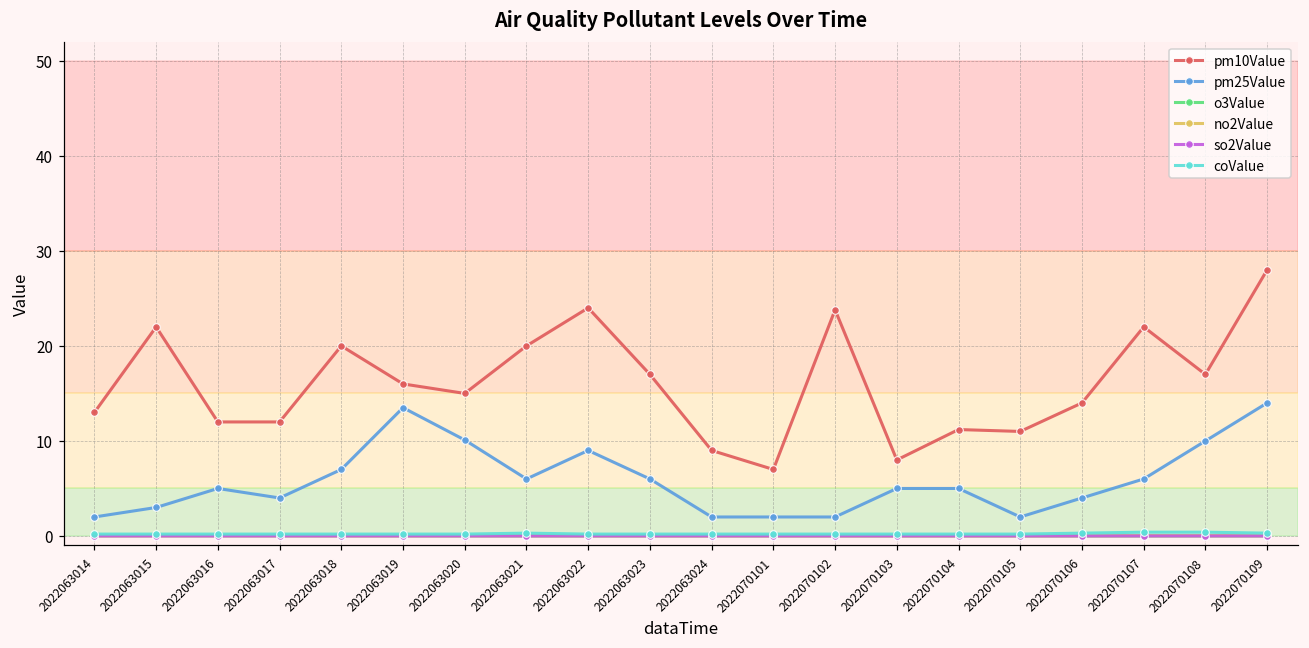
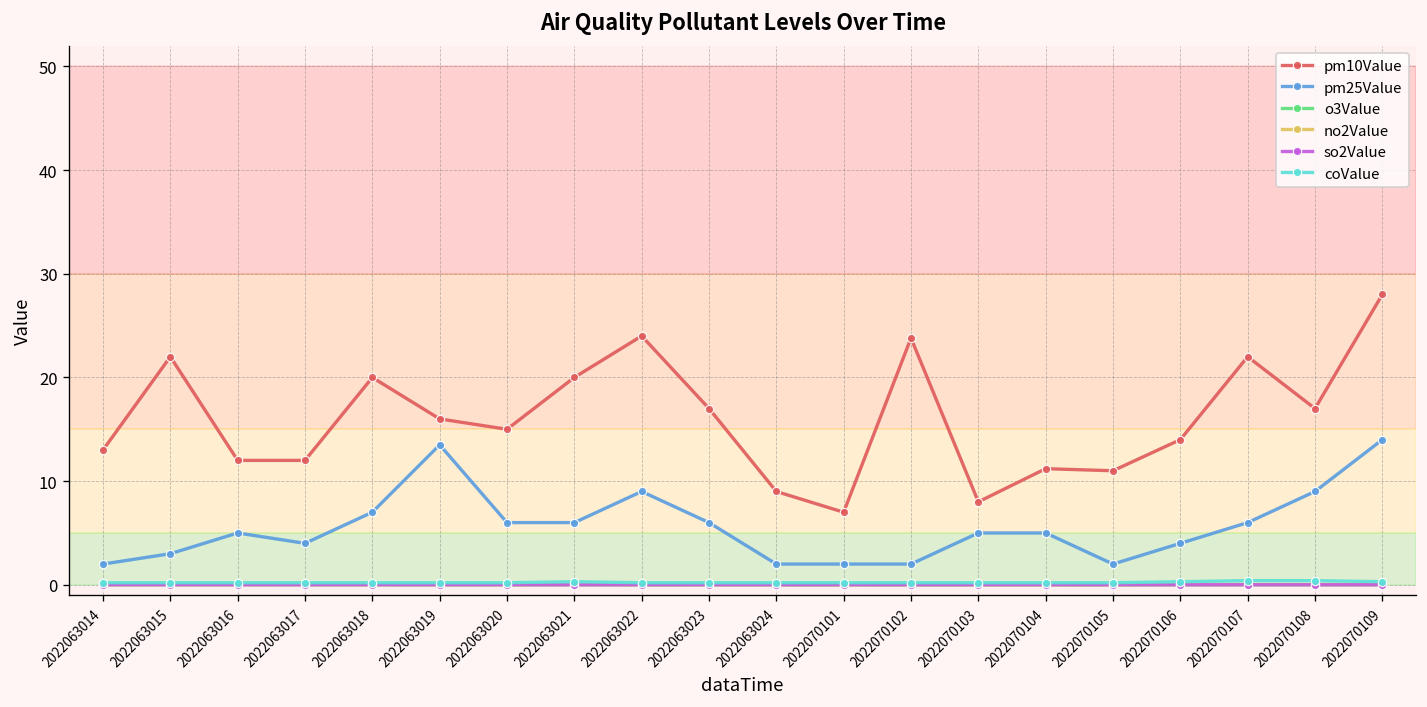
  {
    "pm10Value": {
      "2022063014": 13,
      "2022063015": 22,
      "2022063016": 12,
      "2022063017": 12,
      "2022063018": 20,
      "2022063019": 16,
      "2022063020": 15,
      "2022063021": 20,
      "2022063022": 24,
      "2022063023": 17,
      "2022063024": 9,
      "2022070101": 7,
      "2022070102": 24,
      "2022070103": 8,
      "2022070104": 11,
      "2022070105": 11,
      "2022070106": 14,
      "2022070107": 22,
      "2022070108": 17,
      "2022070109": 28
    },
    "pm25Value": {
      "2022063014": 2,
      "2022063015": 3,
      "2022063016": 5,
      "2022063017": 4,
      "2022063018": 7,
      "2022063019": 14,
-     "2022063020": 10,
+     "2022063020": 6,
      "2022063021": 6,
      "2022063022": 9,
      "2022063023": 6,
      "2022063024": 2,
      "2022070101": 2,
      "2022070102": 2,
      "2022070103": 5,
      "2022070104": 5,
      "2022070105": 2,
      "2022070106": 4,
      "2022070107": 6,
-     "2022070108": 10,
+     "2022070108": 9,
      "2022070109": 14
    },
    "so2Value": {
      "2022070107": 0,
      "2022070108": 0
    },
    "coValue": {
      "2022070107": 0,
      "2022070108": 0
    }
  }
